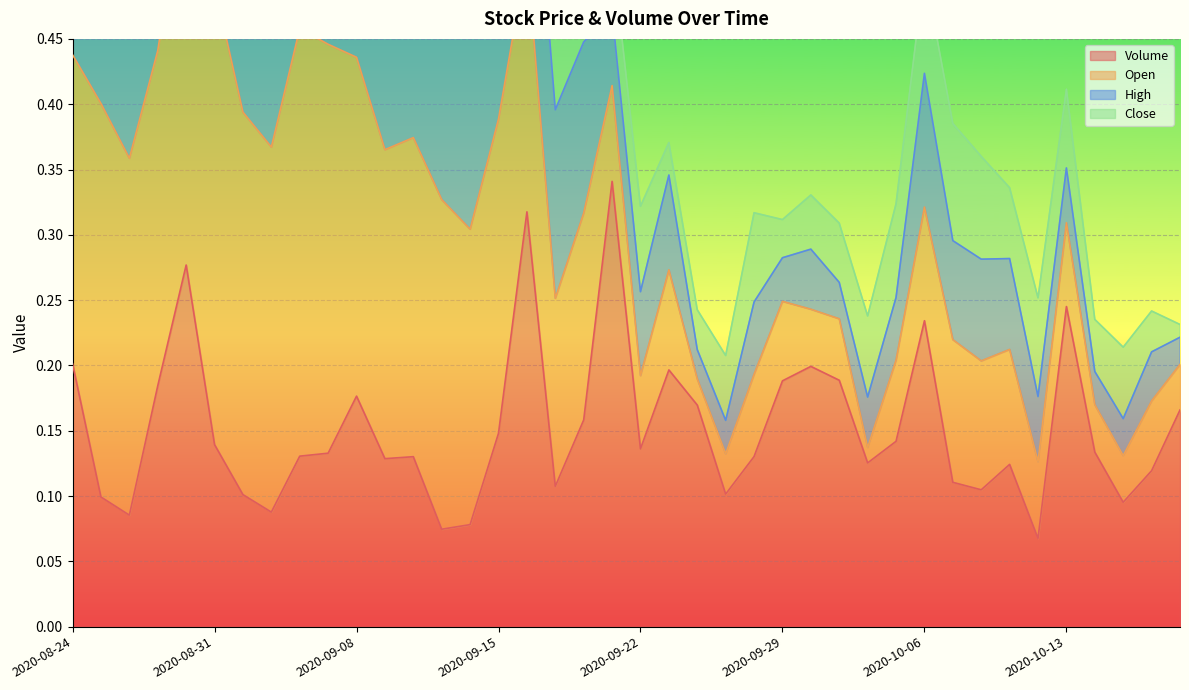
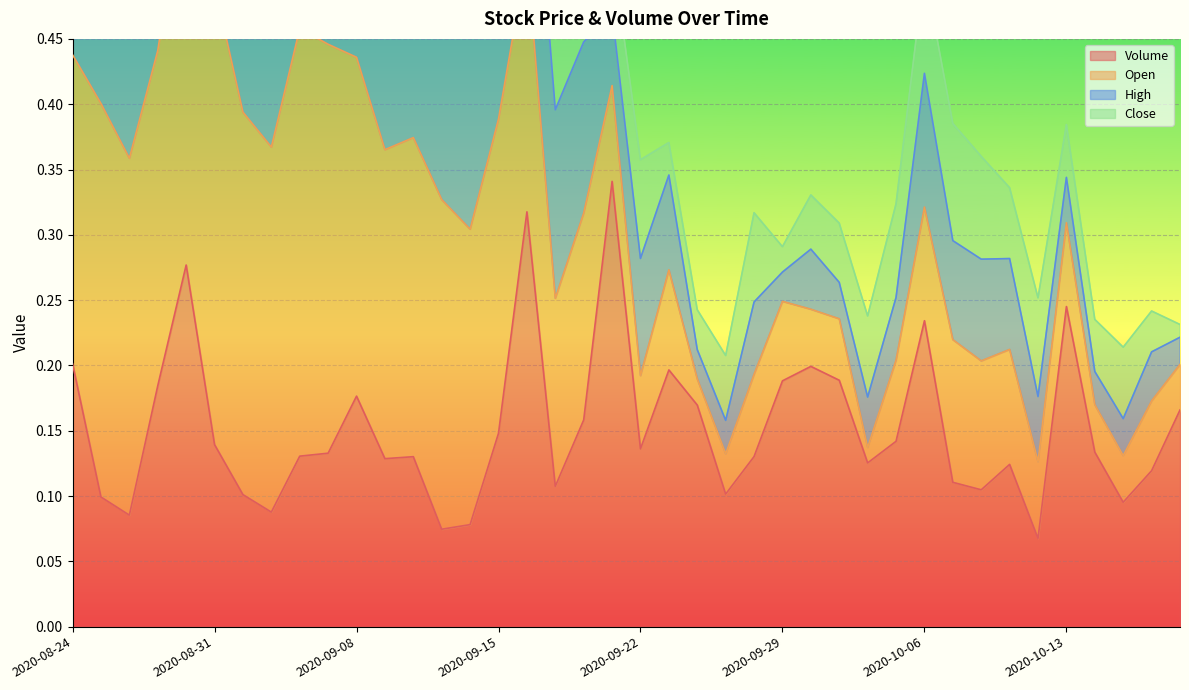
  {
    "High": {
-     "2020-09-22": 0.064,
-     "2020-09-29": 0.033,
+     "2020-09-22": 0.090,
+     "2020-09-29": 0.022,
      "2020-10-06": 0.102,
-     "2020-10-13": 0.042
+     "2020-10-13": 0.035
    },
    "Close": {
-     "2020-09-22": 0.065,
-     "2020-09-29": 0.029,
-     "2020-10-13": 0.060
+     "2020-09-22": 0.076,
+     "2020-09-29": 0.019,
+     "2020-10-13": 0.040
    }
  }
